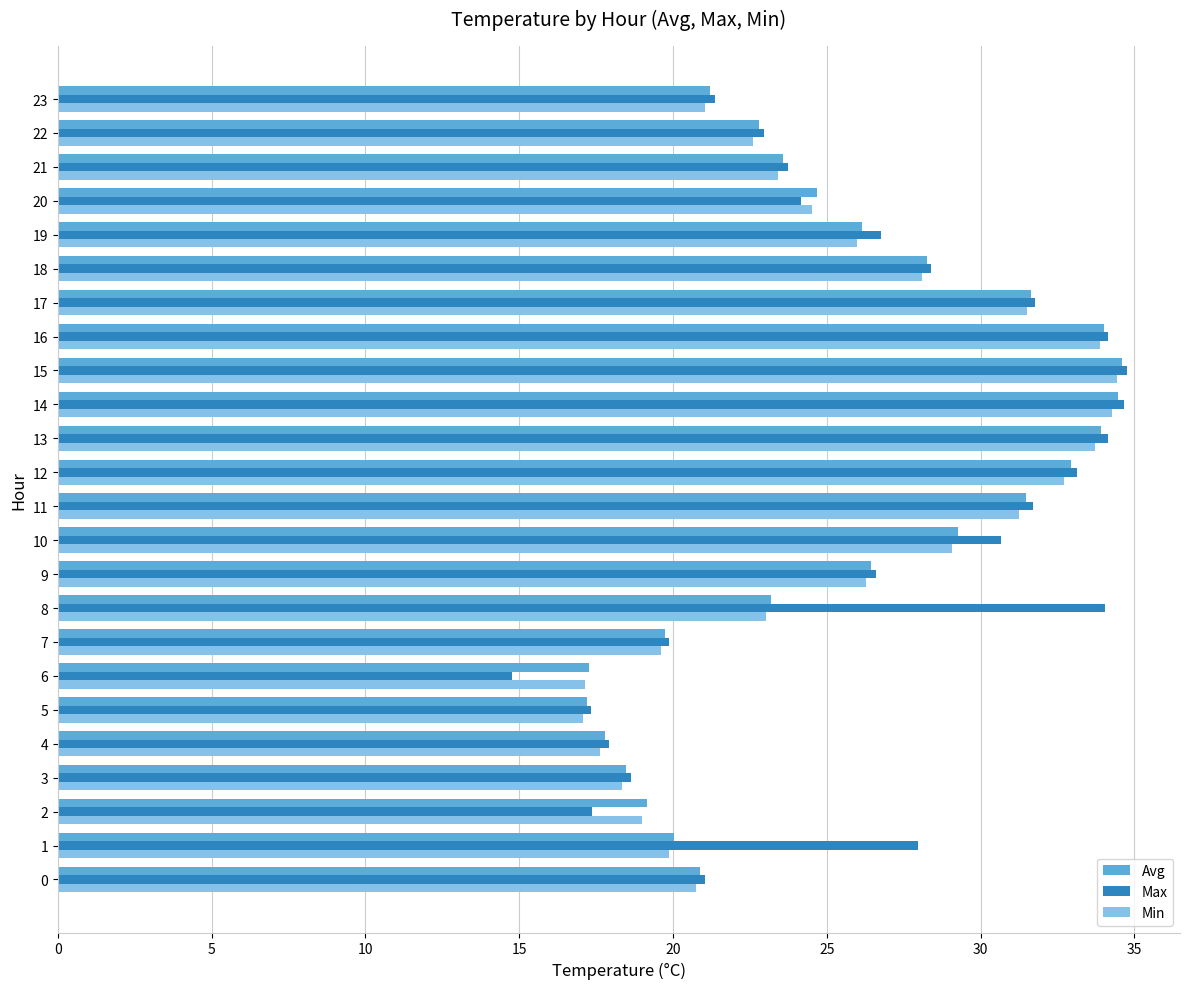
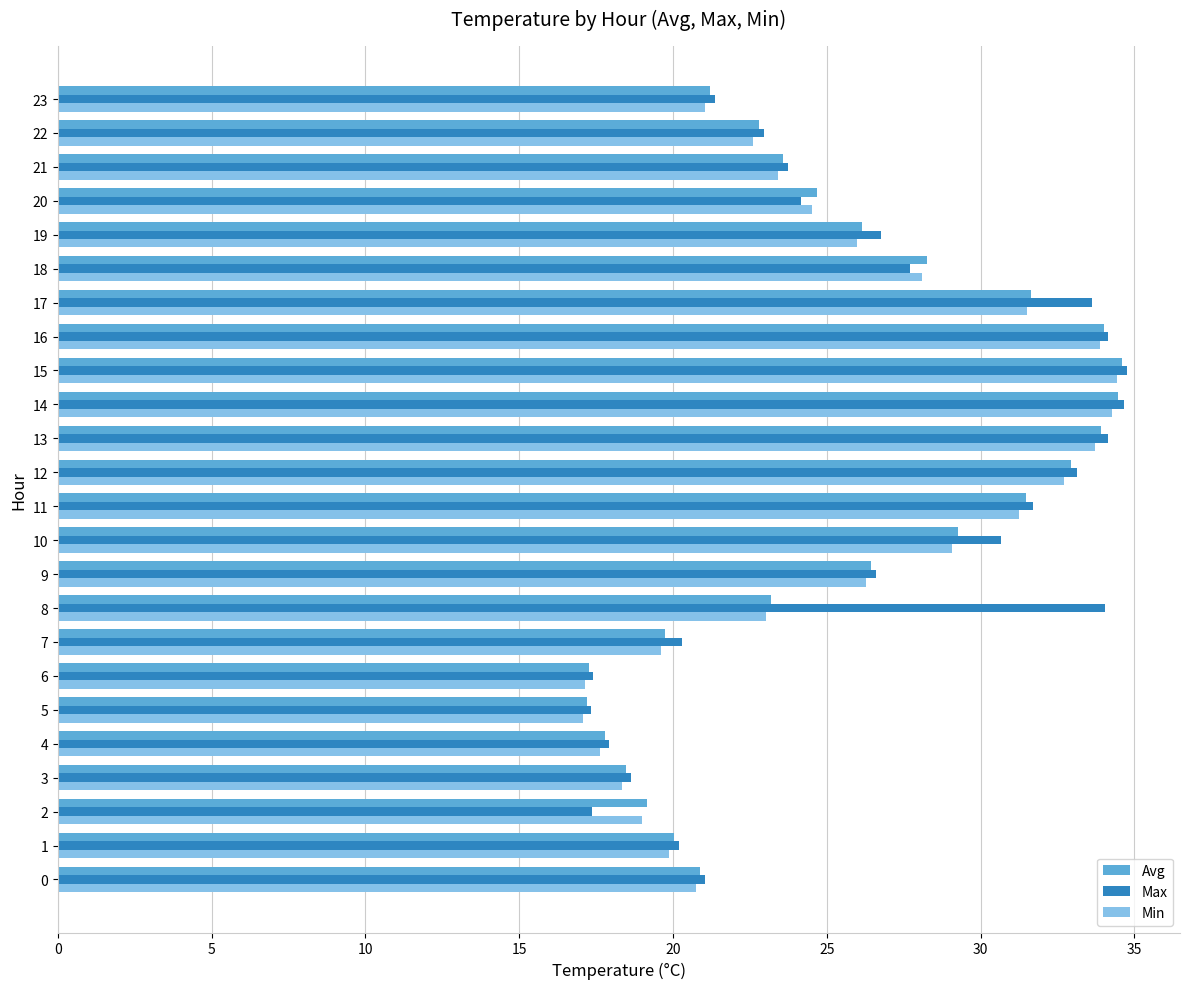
  {
    "Max": {
      "23": 21.4,
      "22": 23.0,
      "21": 23.7,
      "20": 24.2,
      "19": 26.8,
-     "18": 28.4,
-     "17": 31.8,
+     "18": 27.7,
+     "17": 33.6,
      "16": 34.1,
      "15": 34.7,
      "14": 34.7,
      "13": 34.1,
      "12": 33.2,
      "11": 31.7,
      "10": 30.7,
      "9": 26.6,
      "8": 34.0,
-     "7": 19.9,
-     "6": 14.8,
+     "7": 20.3,
+     "6": 17.4,
      "5": 17.3,
      "4": 17.9,
      "3": 18.6,
      "2": 17.4,
-     "1": 28.0,
+     "1": 20.2,
      "0": 21.0
    }
  }
